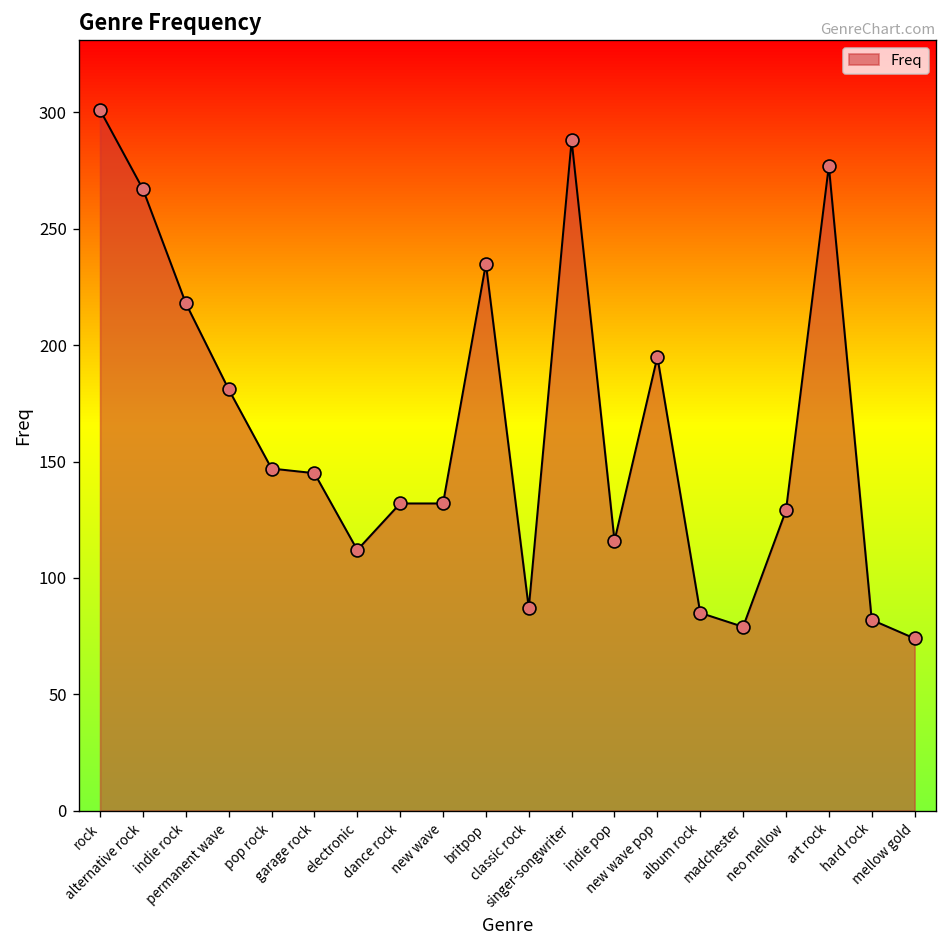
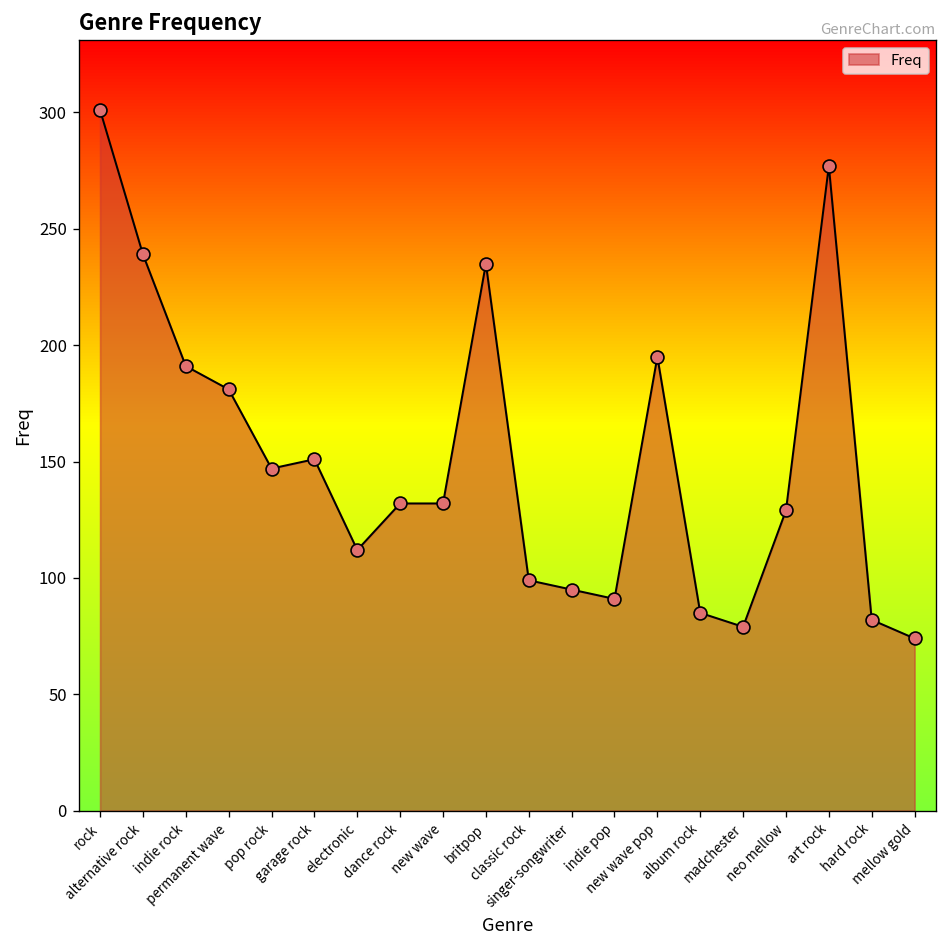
  {
    "rock": 301,
-   "alternative rock": 267,
-   "indie rock": 218,
+   "alternative rock": 239,
+   "indie rock": 191,
    "permanent wave": 181,
    "pop rock": 147,
-   "garage rock": 145,
+   "garage rock": 151,
    "electronic": 112,
    "dance rock": 132,
    "new wave": 132,
    "britpop": 235,
-   "classic rock": 87,
-   "singer-songwriter": 288,
-   "indie pop": 116,
+   "classic rock": 99,
+   "singer-songwriter": 95,
+   "indie pop": 91,
    "new wave pop": 195,
    "album rock": 85,
    "madchester": 79,
    "neo mellow": 129,
    "art rock": 277,
    "hard rock": 82,
    "mellow gold": 74
  }
